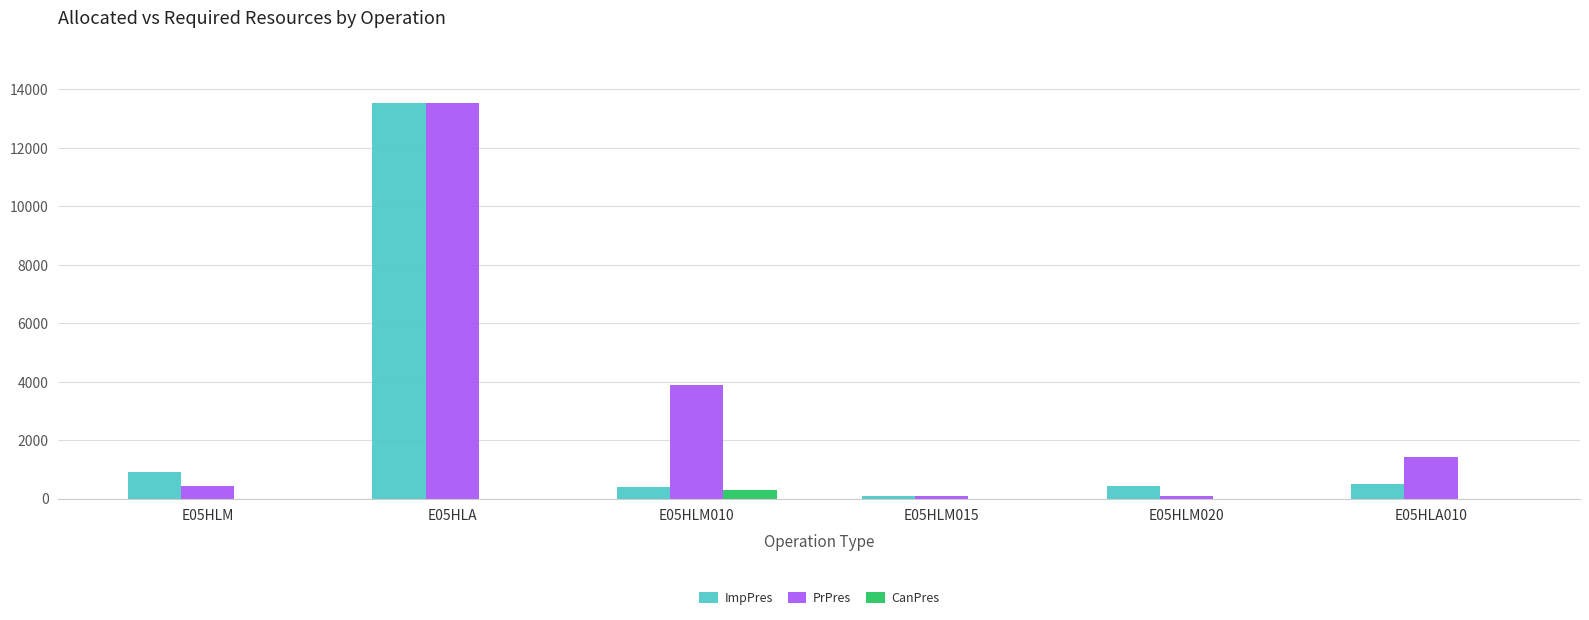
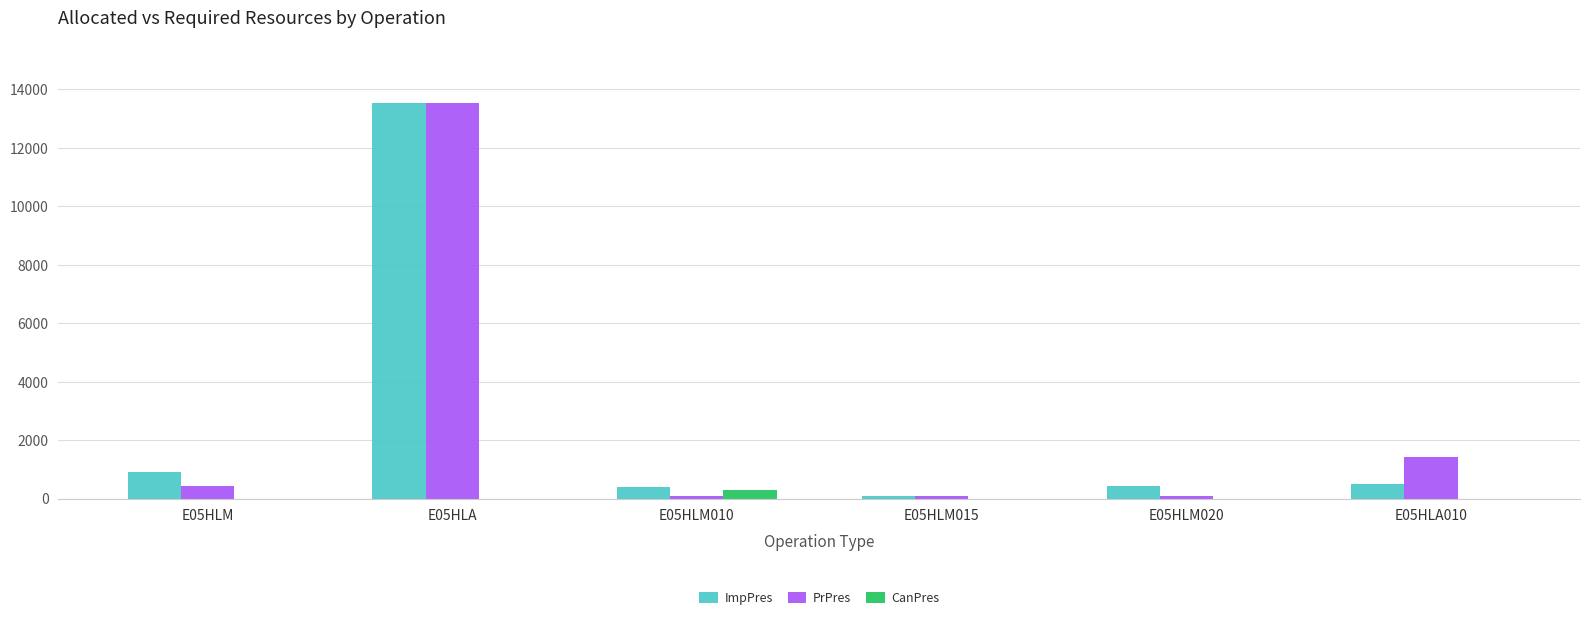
  {
    "ImpPres": {
      "E05HLM": 900,
      "E05HLA": 13500,
      "E05HLM010": 400,
      "E05HLM020": 400,
      "E05HLA010": 500
    },
    "PrPres": {
      "E05HLM": 400,
      "E05HLA": 13500,
-     "E05HLM010": 3900,
+     "E05HLM010": 100,
      "E05HLM020": 100,
      "E05HLA010": 1400
    },
    "CanPres": {
      "E05HLM010": 300
    }
  }
